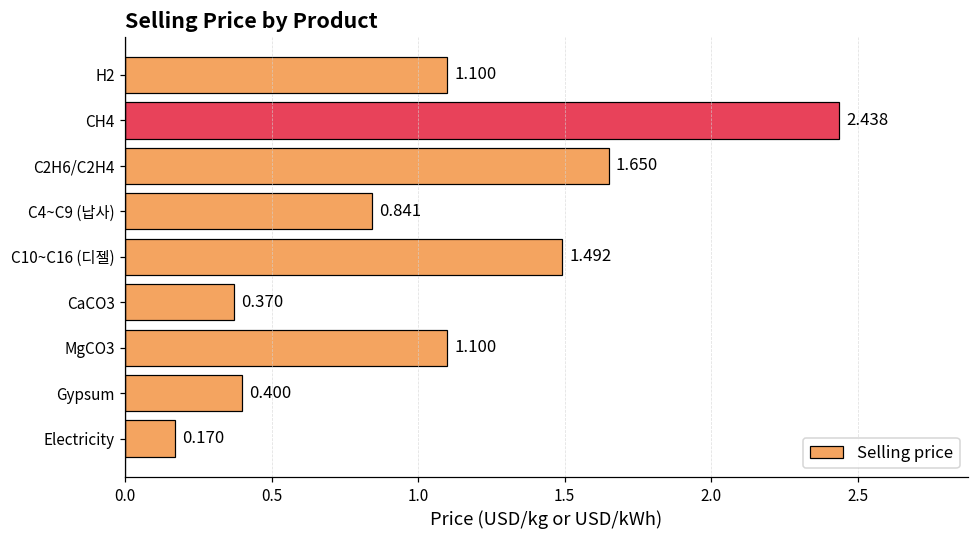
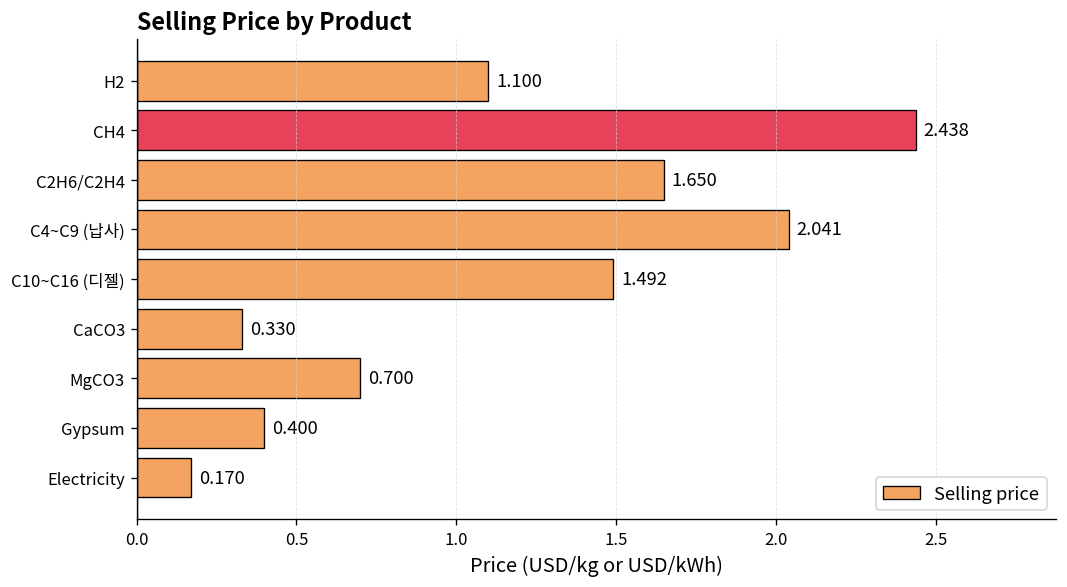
  {
    "H2": 1.100,
    "CH4": 2.438,
    "C2H6/C2H4": 1.650,
-   "C4~C9 (납사)": 0.841,
+   "C4~C9 (납사)": 2.041,
    "C10~C16 (디젤)": 1.492,
-   "CaCO3": 0.370,
-   "MgCO3": 1.100,
+   "CaCO3": 0.330,
+   "MgCO3": 0.700,
    "Gypsum": 0.400,
    "Electricity": 0.170
  }
